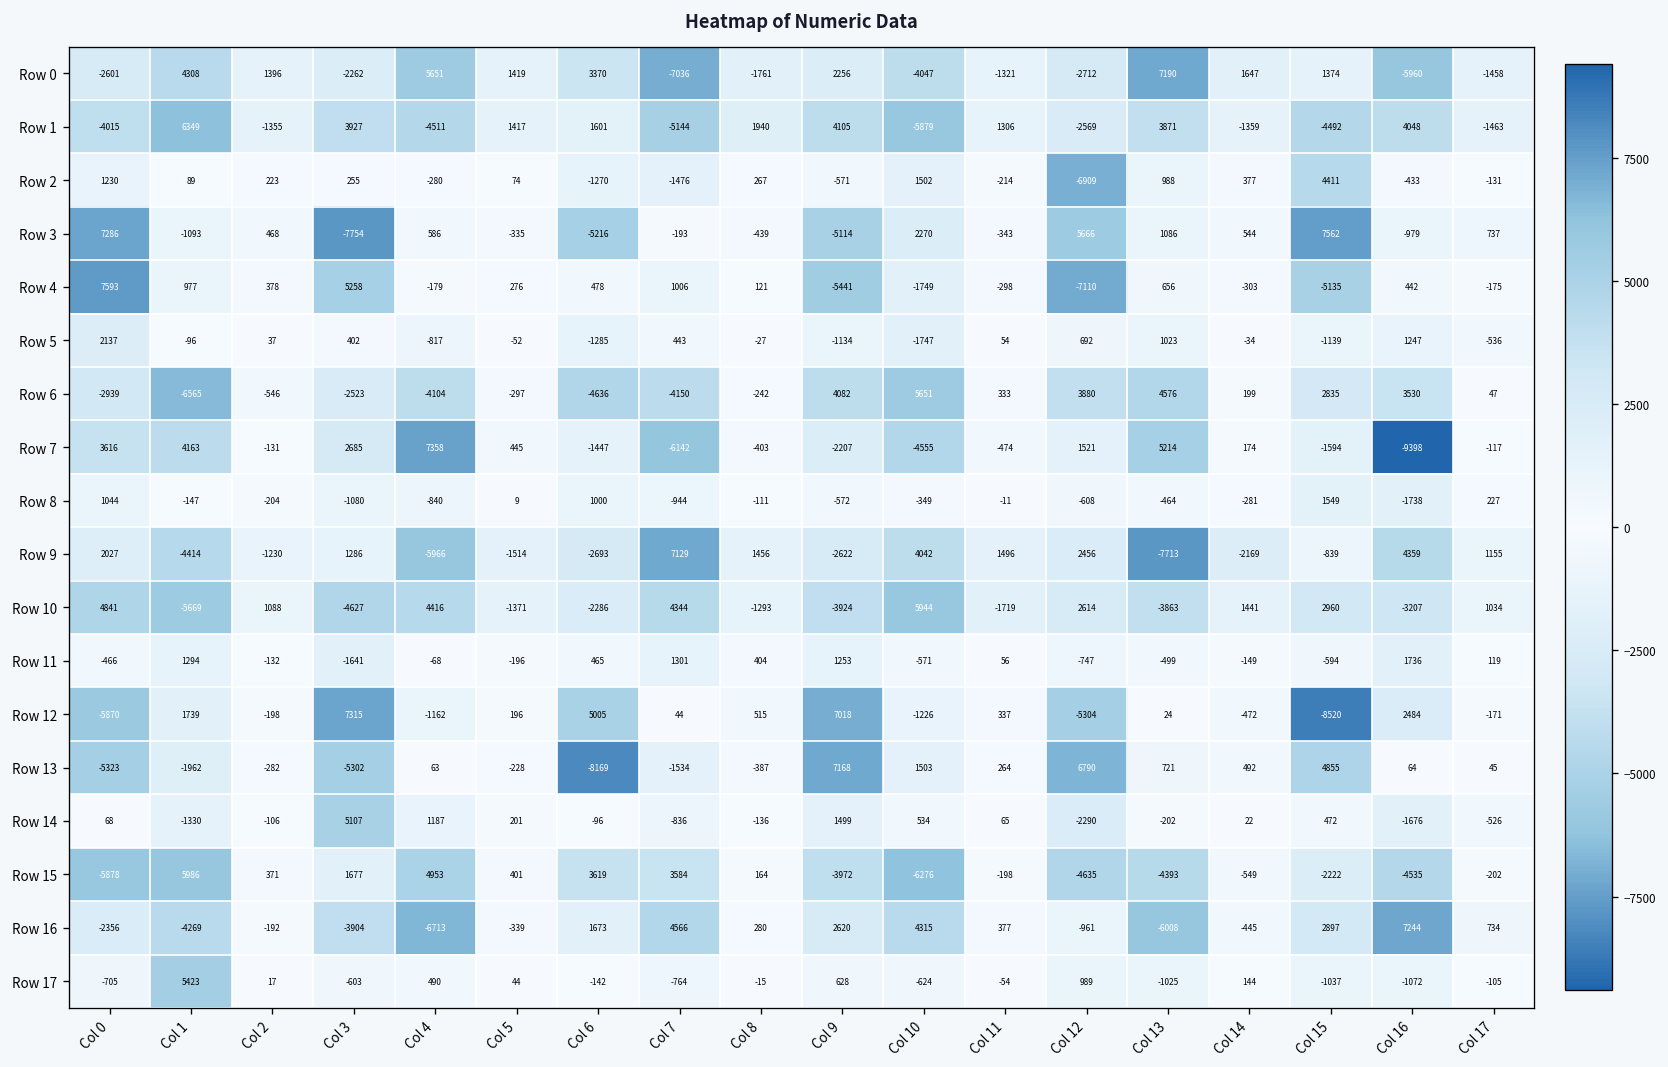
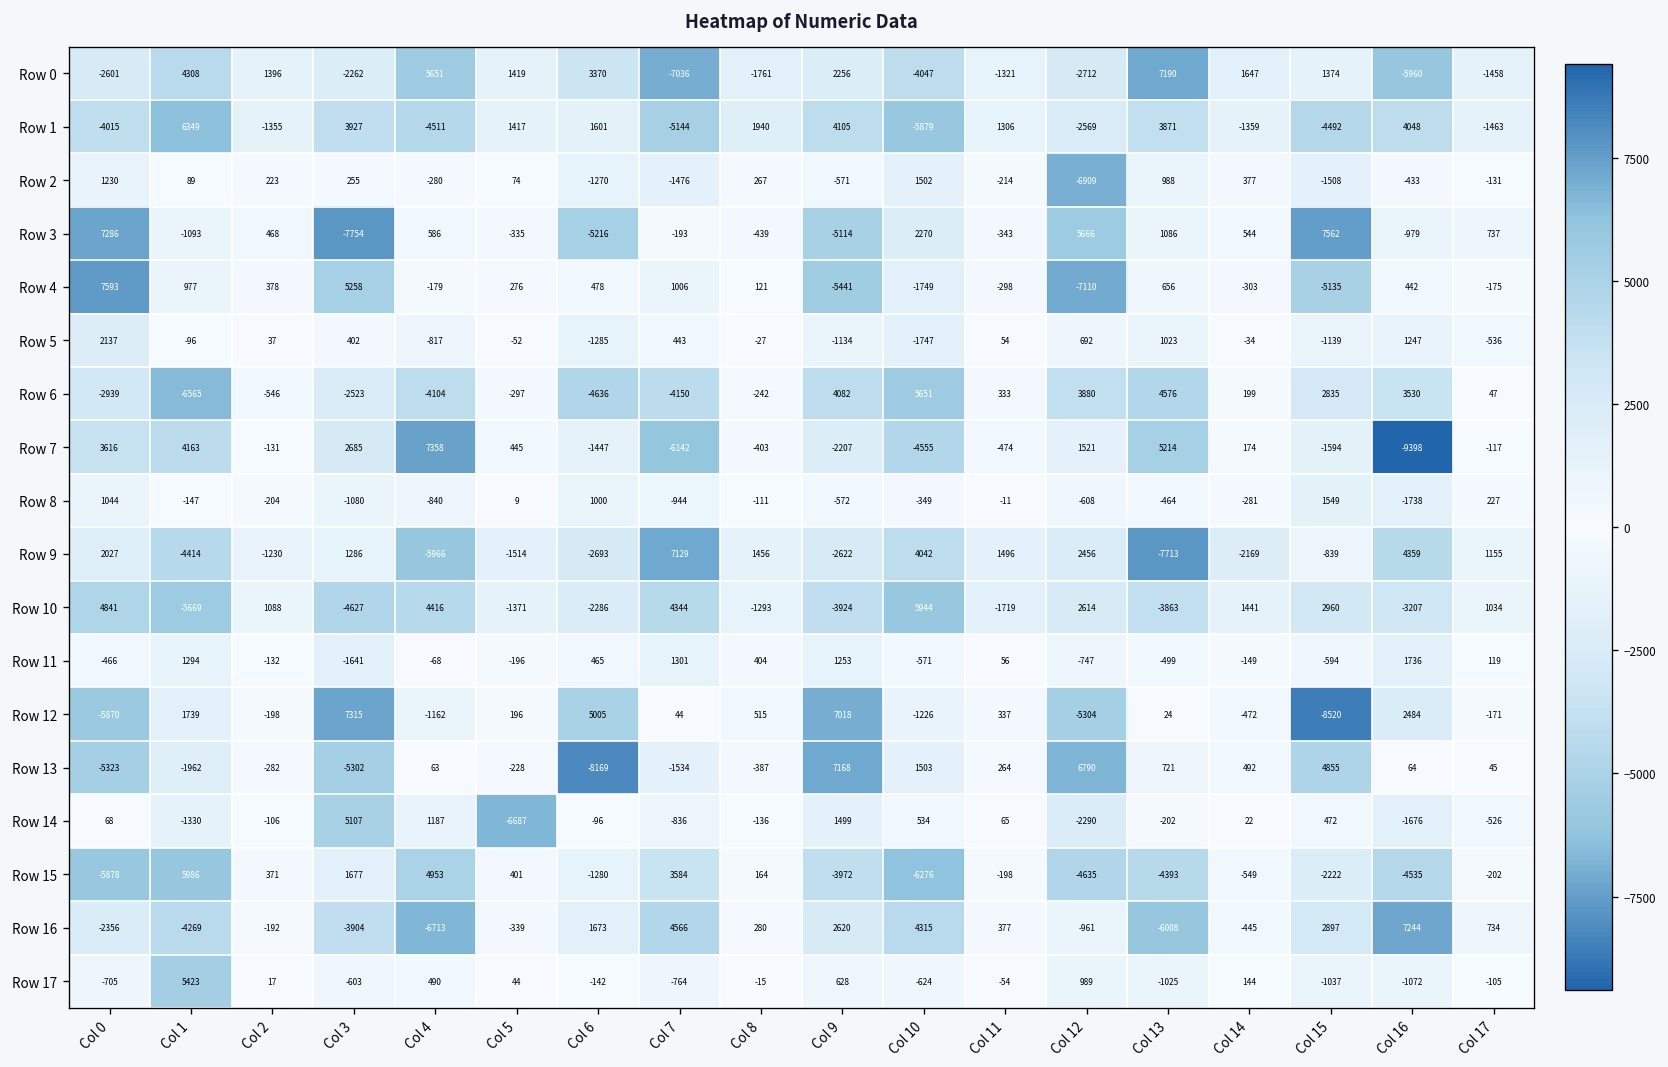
  {
    "Row 2": {
      "Col 0": 1230,
      "Col 1": 89,
      "Col 2": 223,
      "Col 3": 255,
      "Col 4": -280,
      "Col 5": 74,
      "Col 6": -1270,
      "Col 7": -1476,
      "Col 8": 267,
      "Col 9": -571,
      "Col 10": 1502,
      "Col 11": -214,
      "Col 12": -6909,
      "Col 13": 988,
      "Col 14": 377,
-     "Col 15": 4411,
+     "Col 15": -1508,
      "Col 16": -433,
      "Col 17": -131
    },
    "Row 14": {
      "Col 0": 68,
      "Col 1": -1330,
      "Col 2": -106,
      "Col 3": 5107,
      "Col 4": 1187,
-     "Col 5": 201,
+     "Col 5": -6687,
      "Col 6": -96,
      "Col 7": -836,
      "Col 8": -136,
      "Col 9": 1499,
      "Col 10": 534,
      "Col 11": 65,
      "Col 12": -2290,
      "Col 13": -202,
      "Col 14": 22,
      "Col 15": 472,
      "Col 16": -1676,
      "Col 17": -526
    },
    "Row 15": {
      "Col 0": -5878,
      "Col 1": 5986,
      "Col 2": 371,
      "Col 3": 1677,
      "Col 4": 4953,
      "Col 5": 401,
-     "Col 6": 3619,
+     "Col 6": -1280,
      "Col 7": 3584,
      "Col 8": 164,
      "Col 9": -3972,
      "Col 10": -6276,
      "Col 11": -198,
      "Col 12": -4635,
      "Col 13": -4393,
      "Col 14": -549,
      "Col 15": -2222,
      "Col 16": -4535,
      "Col 17": -202
    }
  }
